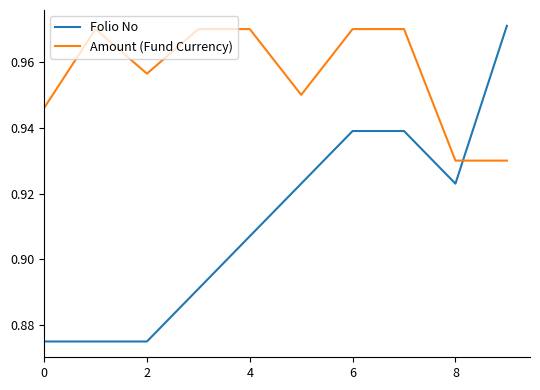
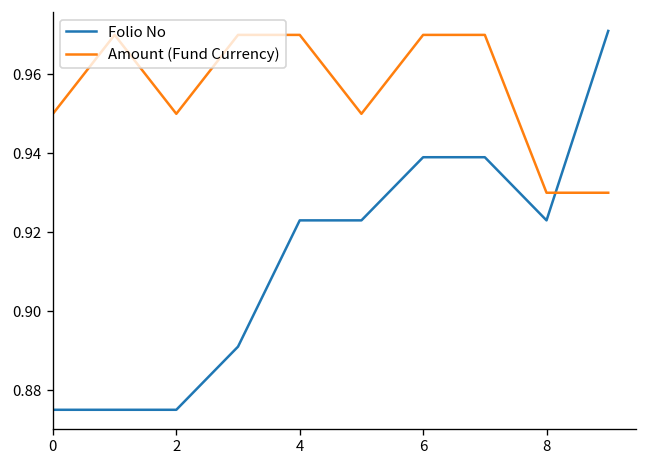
  {
    "Folio No": {
      "0": 0.875,
      "2": 0.875,
-     "4": 0.907,
+     "4": 0.923,
      "6": 0.939,
      "8": 0.923
    },
    "Amount (Fund Currency)": {
-     "0": 0.946,
-     "2": 0.956,
+     "0": 0.950,
+     "2": 0.950,
      "4": 0.970,
      "6": 0.970,
      "8": 0.930
    }
  }
